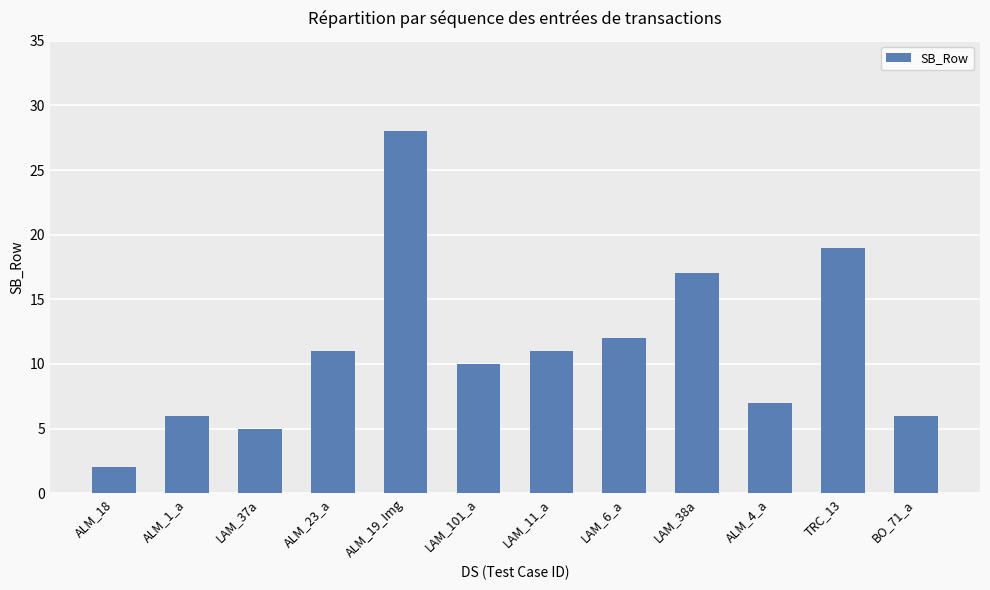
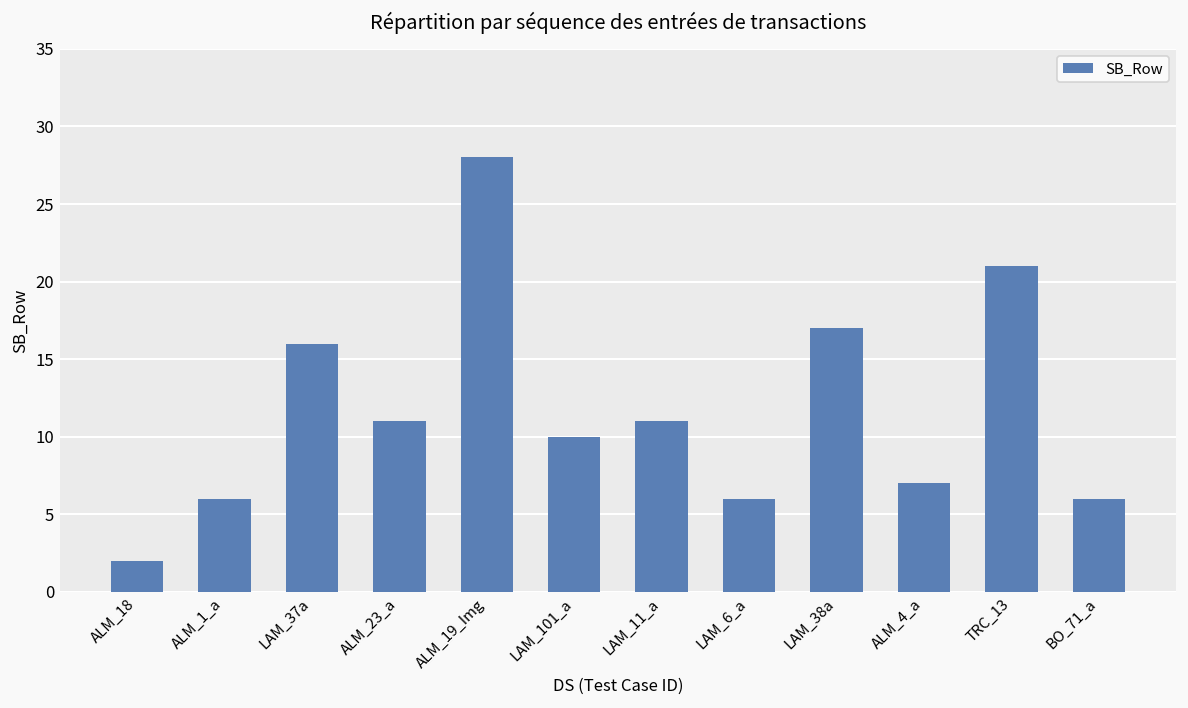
  {
    "ALM_18": 2,
    "ALM_1_a": 6,
-   "LAM_37a": 5,
+   "LAM_37a": 16,
    "ALM_23_a": 11,
    "ALM_19_Img": 28,
    "LAM_101_a": 10,
    "LAM_11_a": 11,
-   "LAM_6_a": 12,
+   "LAM_6_a": 6,
    "LAM_38a": 17,
    "ALM_4_a": 7,
-   "TRC_13": 19,
+   "TRC_13": 21,
    "BO_71_a": 6
  }
